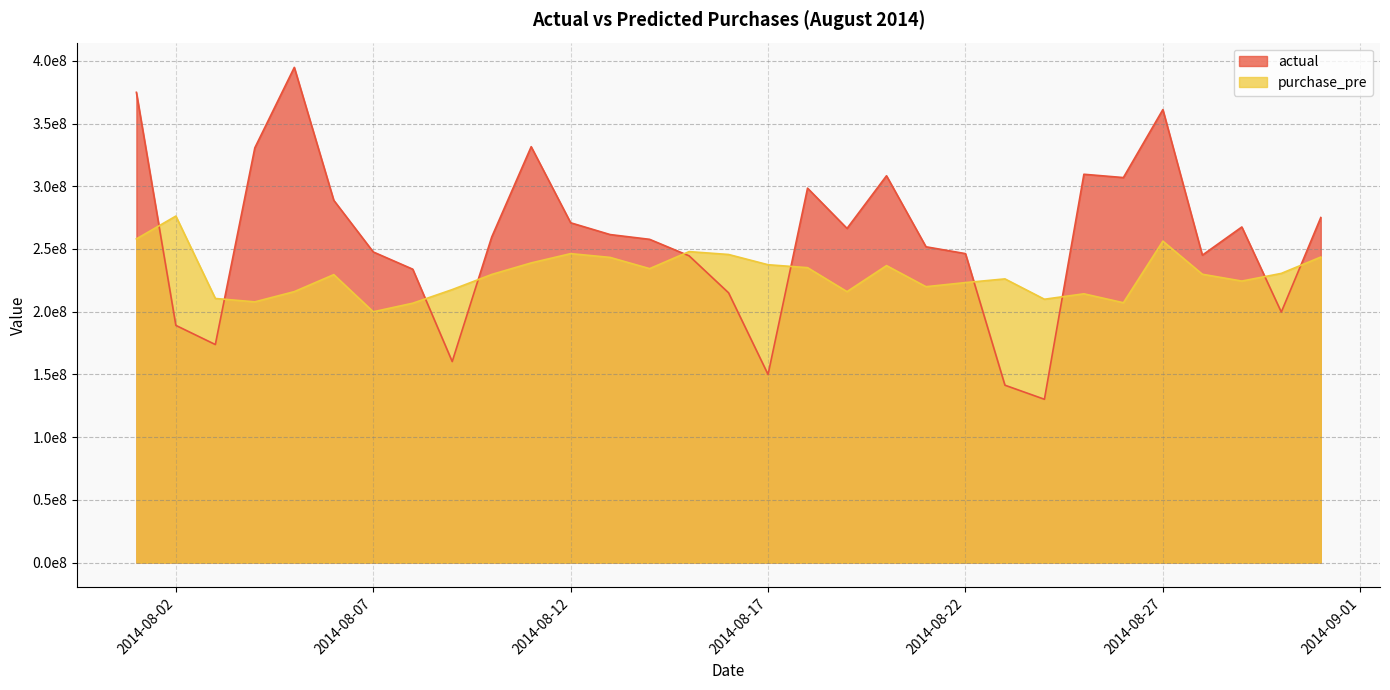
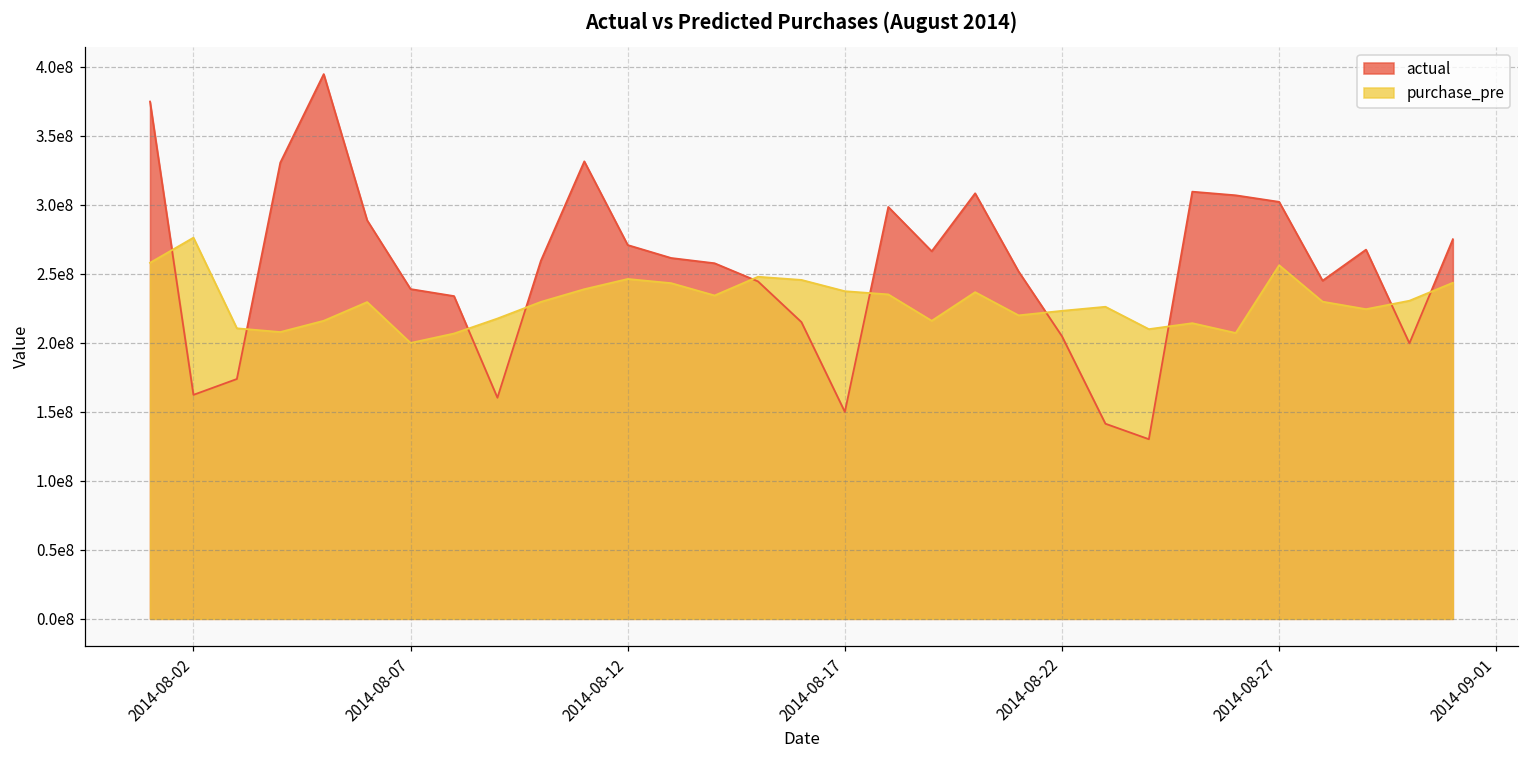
  {
    "actual": {
-     "2014-08-02": 189000000,
-     "2014-08-07": 248000000,
+     "2014-08-02": 162000000,
+     "2014-08-07": 239000000,
      "2014-08-12": 271000000,
      "2014-08-17": 150000000,
-     "2014-08-22": 246000000,
-     "2014-08-27": 361000000
+     "2014-08-22": 205000000,
+     "2014-08-27": 302000000
    },
    "purchase_pre": {
      "2014-08-02": 276000000,
      "2014-08-07": 200000000,
      "2014-08-12": 246000000,
      "2014-08-17": 237000000,
      "2014-08-22": 223000000,
      "2014-08-27": 256000000
    }
  }
